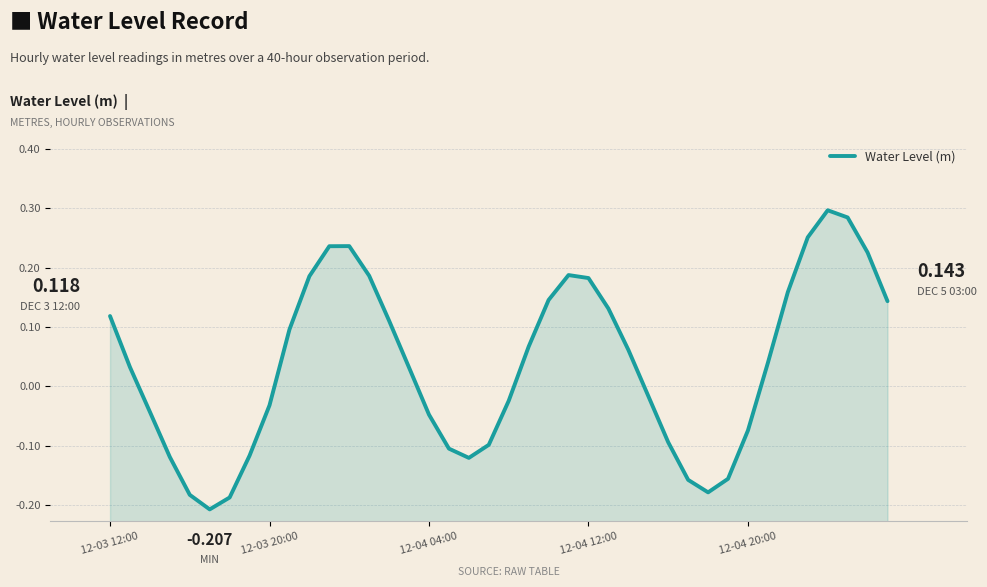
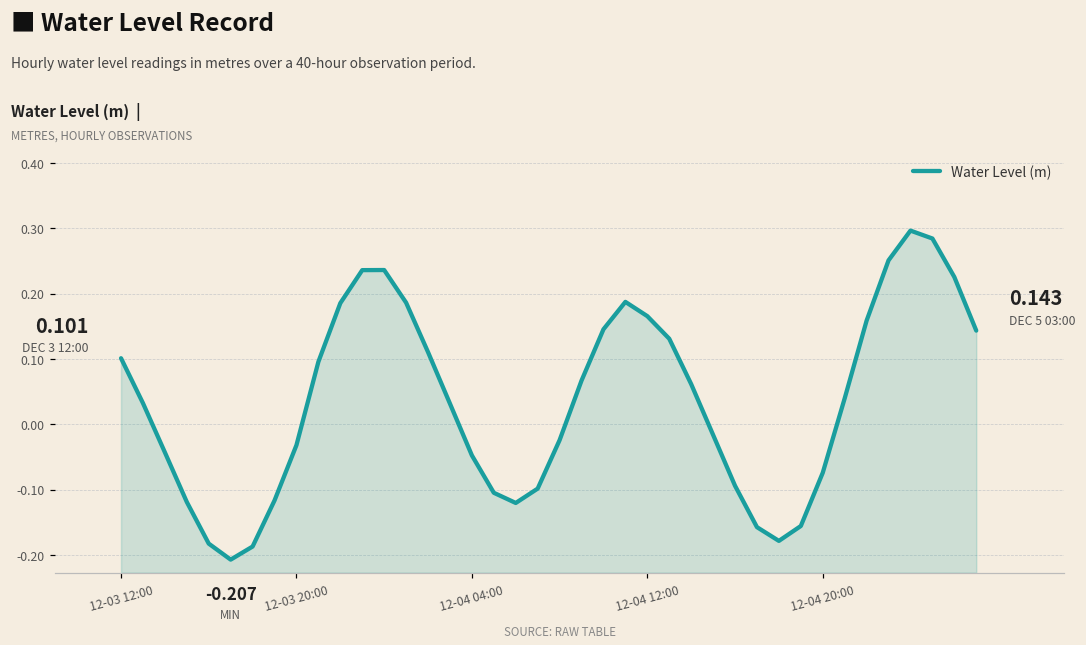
  {
-   "12-03 12:00": 0.118,
-   "12-04 12:00": 0.18
+   "12-03 12:00": 0.101,
+   "12-04 12:00": 0.17
  }
